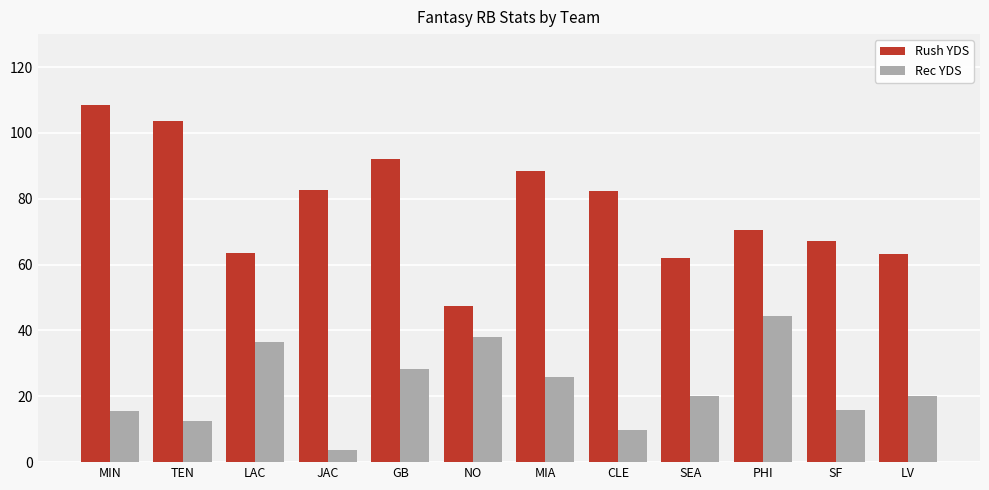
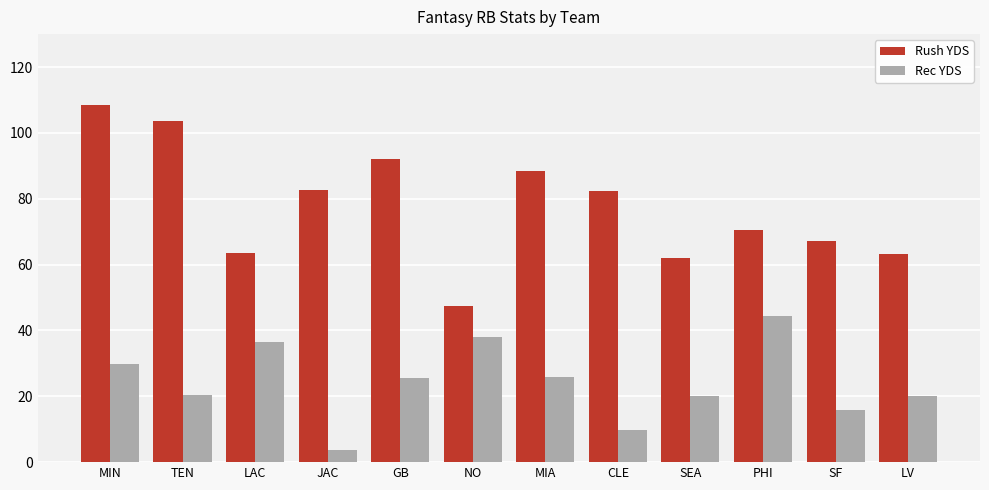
  {
    "Rush YDS": {
      "MIN": 109,
      "TEN": 104,
      "LAC": 63,
      "JAC": 83,
      "GB": 92,
      "NO": 48,
      "MIA": 88,
      "CLE": 82,
      "SEA": 62,
      "PHI": 71,
      "SF": 67,
      "LV": 63
    },
    "Rec YDS": {
-     "MIN": 15,
-     "TEN": 13,
+     "MIN": 30,
+     "TEN": 20,
      "LAC": 37,
      "JAC": 4,
-     "GB": 28,
+     "GB": 26,
      "NO": 38,
      "MIA": 26,
      "CLE": 10,
      "SEA": 20,
      "PHI": 44,
      "SF": 16,
      "LV": 20
    }
  }
